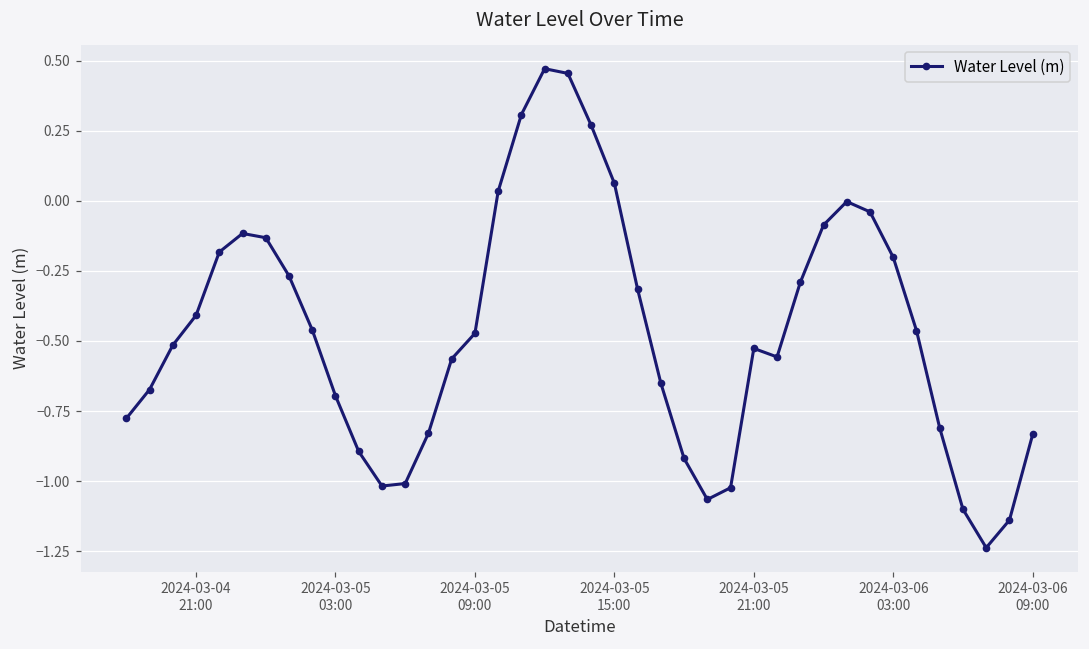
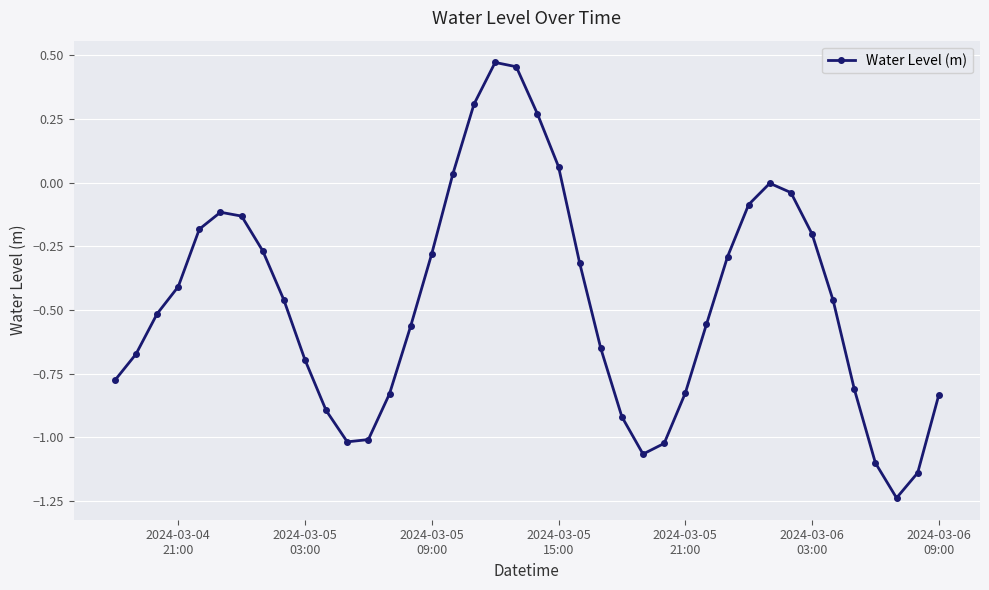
  {
    "2024-03-04 21:00": -0.41,
    "2024-03-05 03:00": -0.70,
-   "2024-03-05 09:00": -0.47,
+   "2024-03-05 09:00": -0.28,
    "2024-03-05 15:00": 0.06,
-   "2024-03-05 21:00": -0.53,
+   "2024-03-05 21:00": -0.83,
    "2024-03-06 03:00": -0.20,
    "2024-03-06 09:00": -0.83
  }
